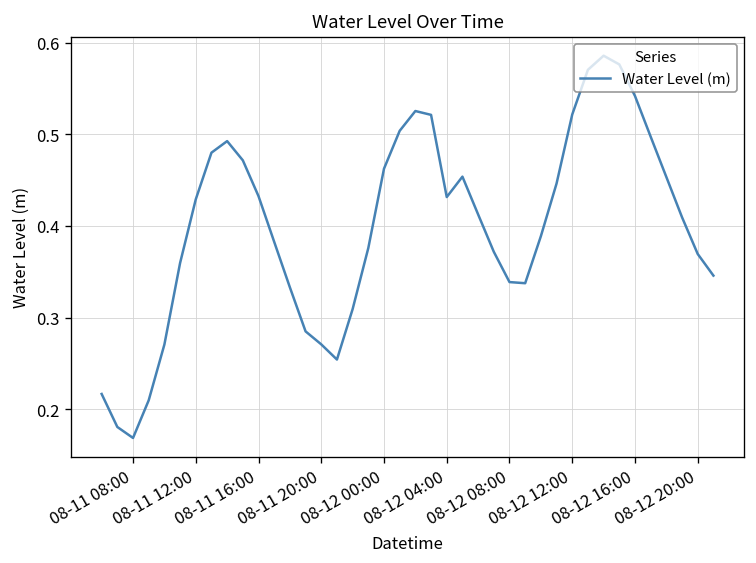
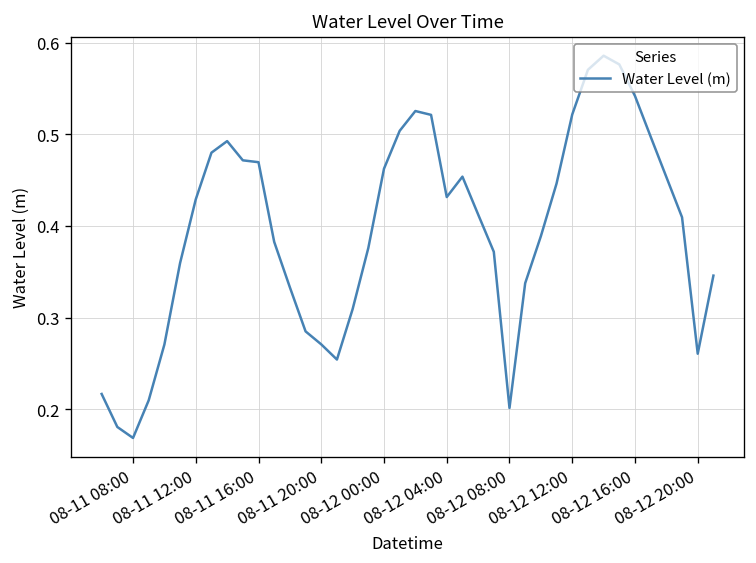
  {
    "08-11 08:00": 0.17,
    "08-11 12:00": 0.43,
-   "08-11 16:00": 0.43,
+   "08-11 16:00": 0.47,
    "08-11 20:00": 0.27,
    "08-12 00:00": 0.46,
    "08-12 04:00": 0.43,
-   "08-12 08:00": 0.34,
+   "08-12 08:00": 0.20,
    "08-12 12:00": 0.52,
    "08-12 16:00": 0.54,
-   "08-12 20:00": 0.37
+   "08-12 20:00": 0.26
  }
